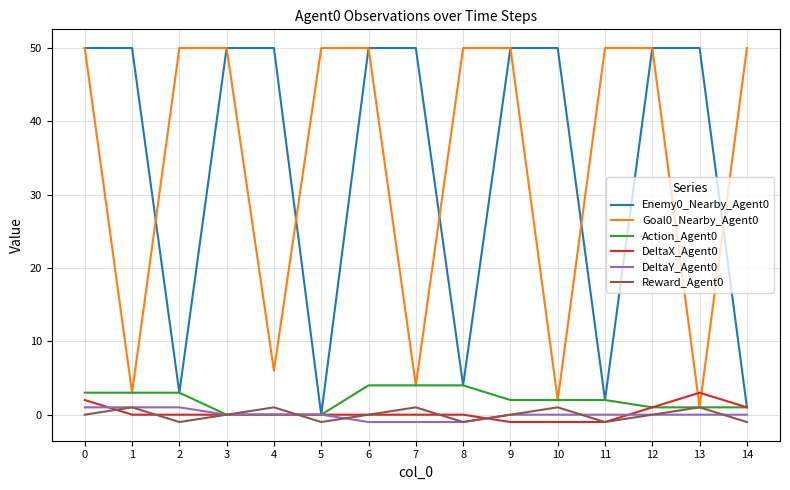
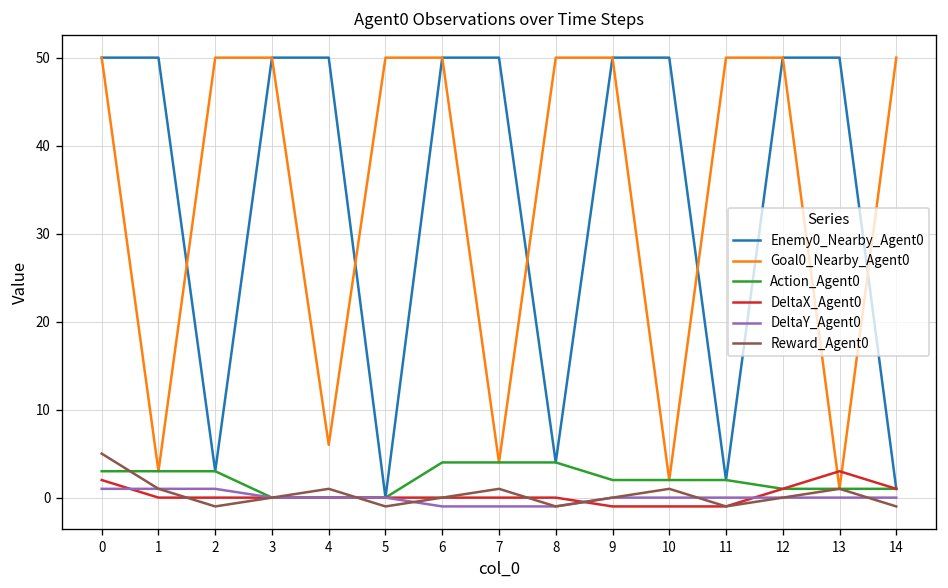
  {
    "Enemy0_Nearby_Agent0": {
      "1": 50,
      "4": 50,
      "7": 50,
      "10": 50,
      "13": 50
    },
    "Goal0_Nearby_Agent0": {
      "2": 50,
      "4": 6,
      "5": 50,
      "8": 50,
      "11": 50,
      "14": 50
    },
    "Action_Agent0": {
      "0": 3,
      "6": 4,
      "9": 2
    },
    "DeltaX_Agent0": {
      "0": 2,
      "1": 0,
      "2": 0,
      "7": 0,
      "8": 0,
      "9": -1,
      "10": -1,
      "13": 3
    },
    "DeltaY_Agent0": {
      "0": 1,
      "2": 1,
      "6": -1,
      "7": -1,
      "10": 0,
      "11": 0,
      "13": 0,
      "14": 0
    },
    "Reward_Agent0": {
-     "0": 0,
+     "0": 5,
      "2": -1,
      "4": 1,
      "5": -1,
      "7": 1,
      "10": 1,
      "14": -1
    }
  }
